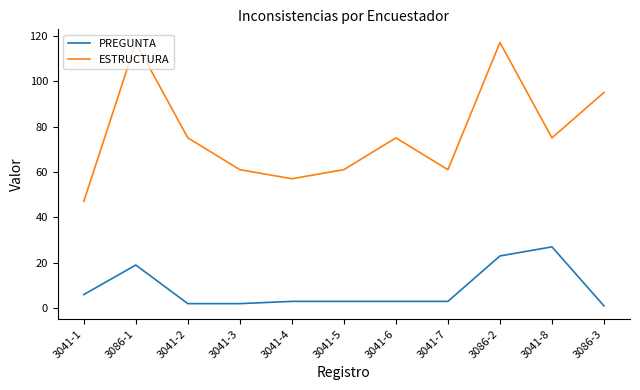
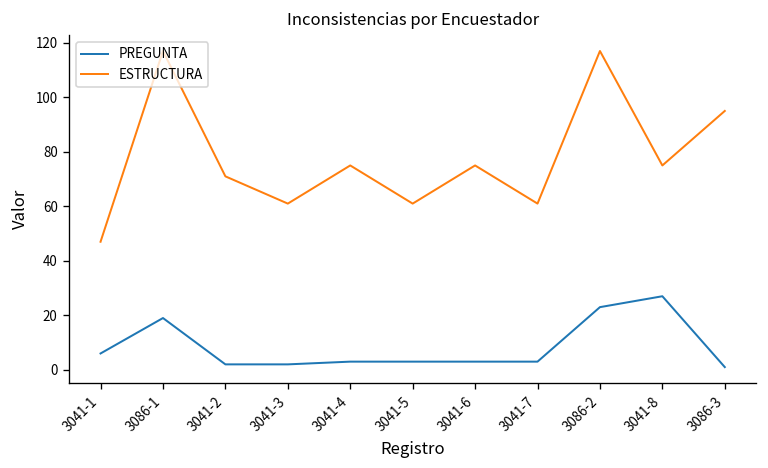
  {
    "PREGUNTA": {
      "3041-1": 6,
      "3086-1": 19,
      "3041-2": 2,
      "3041-3": 2,
      "3041-4": 3,
      "3041-5": 3,
      "3041-6": 3,
      "3041-7": 3,
      "3086-2": 23,
      "3041-8": 27,
      "3086-3": 1
    },
    "ESTRUCTURA": {
      "3041-1": 47,
-     "3041-2": 75,
+     "3041-2": 71,
      "3041-3": 61,
-     "3041-4": 57,
+     "3041-4": 75,
      "3041-5": 61,
      "3041-6": 75,
      "3041-7": 61,
      "3086-2": 117,
      "3041-8": 75,
      "3086-3": 95
    }
  }
